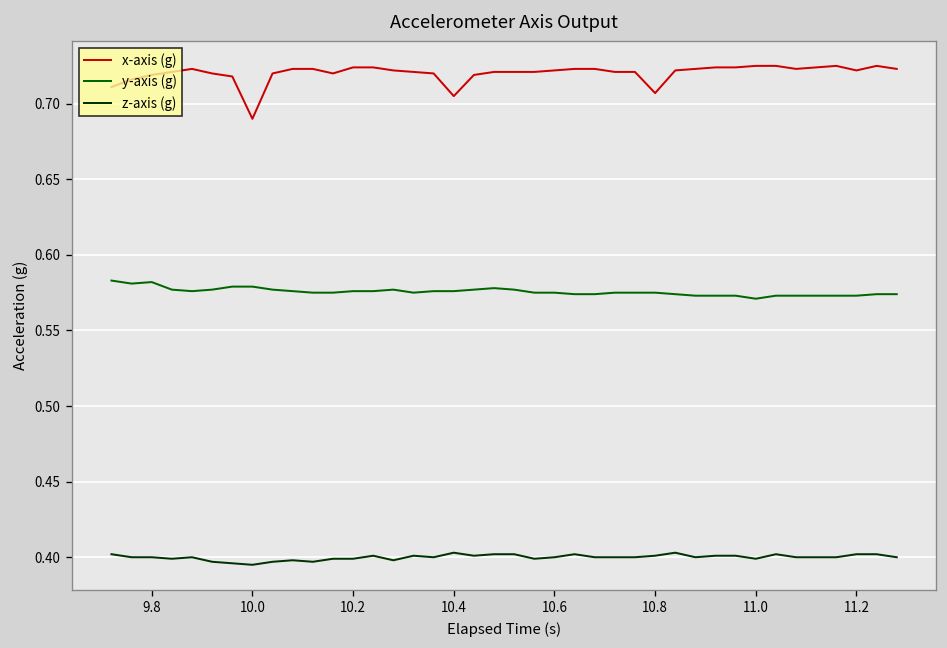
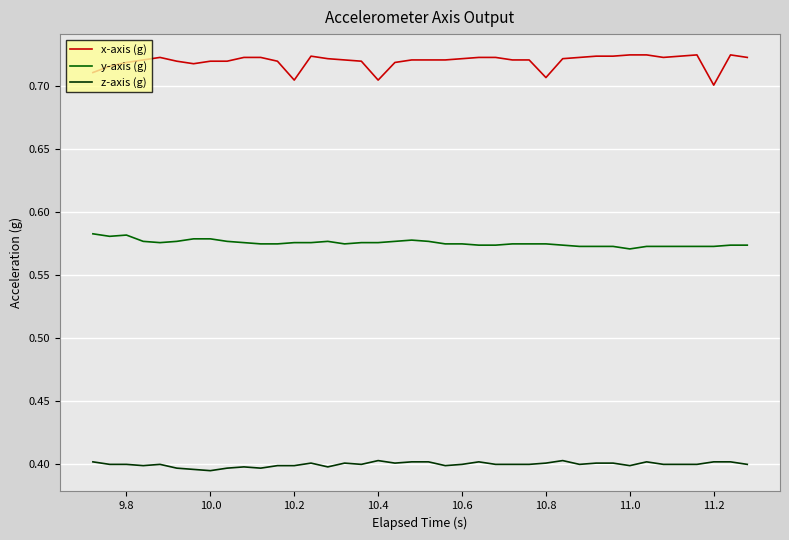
  {
    "x-axis (g)": {
-     "10.0": 0.69,
-     "10.2": 0.724,
+     "10.0": 0.72,
+     "10.2": 0.705,
      "10.4": 0.705,
      "10.6": 0.722,
      "10.8": 0.707,
      "11.0": 0.725,
-     "11.2": 0.722
+     "11.2": 0.701
    }
  }
